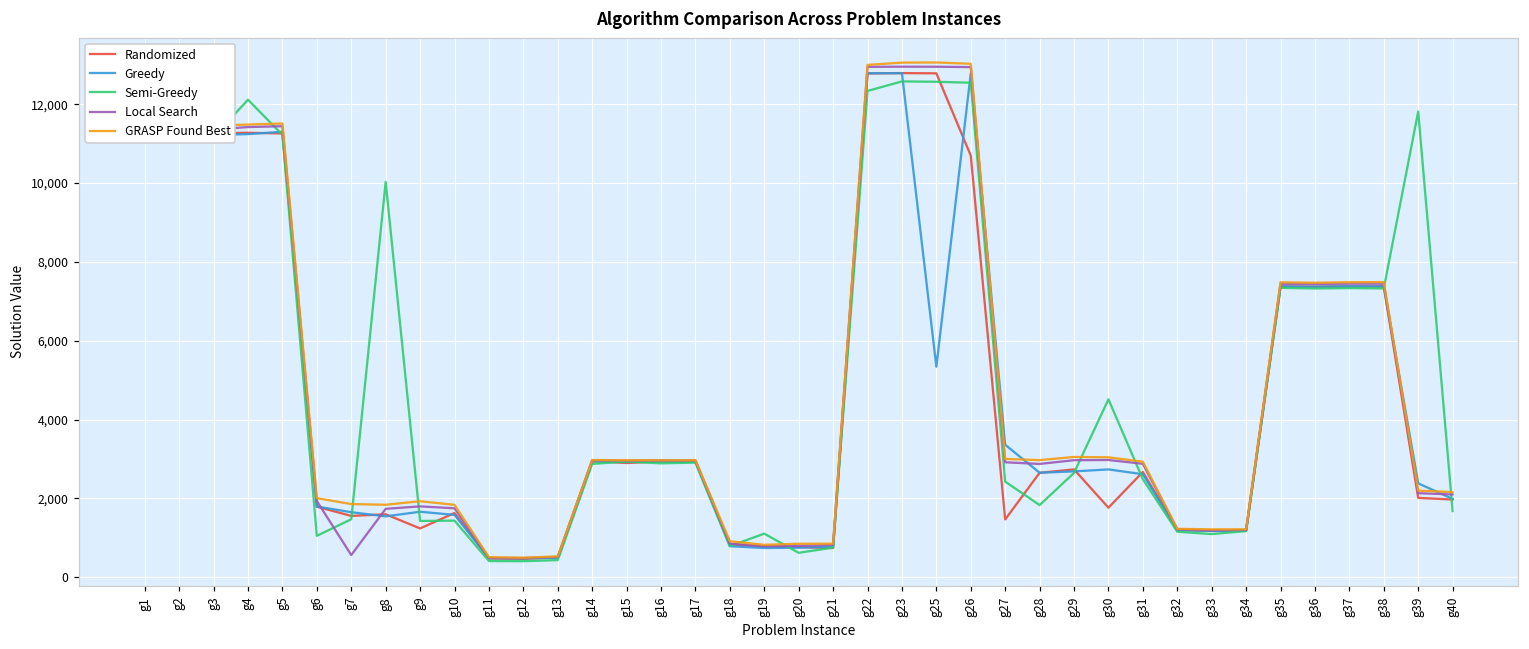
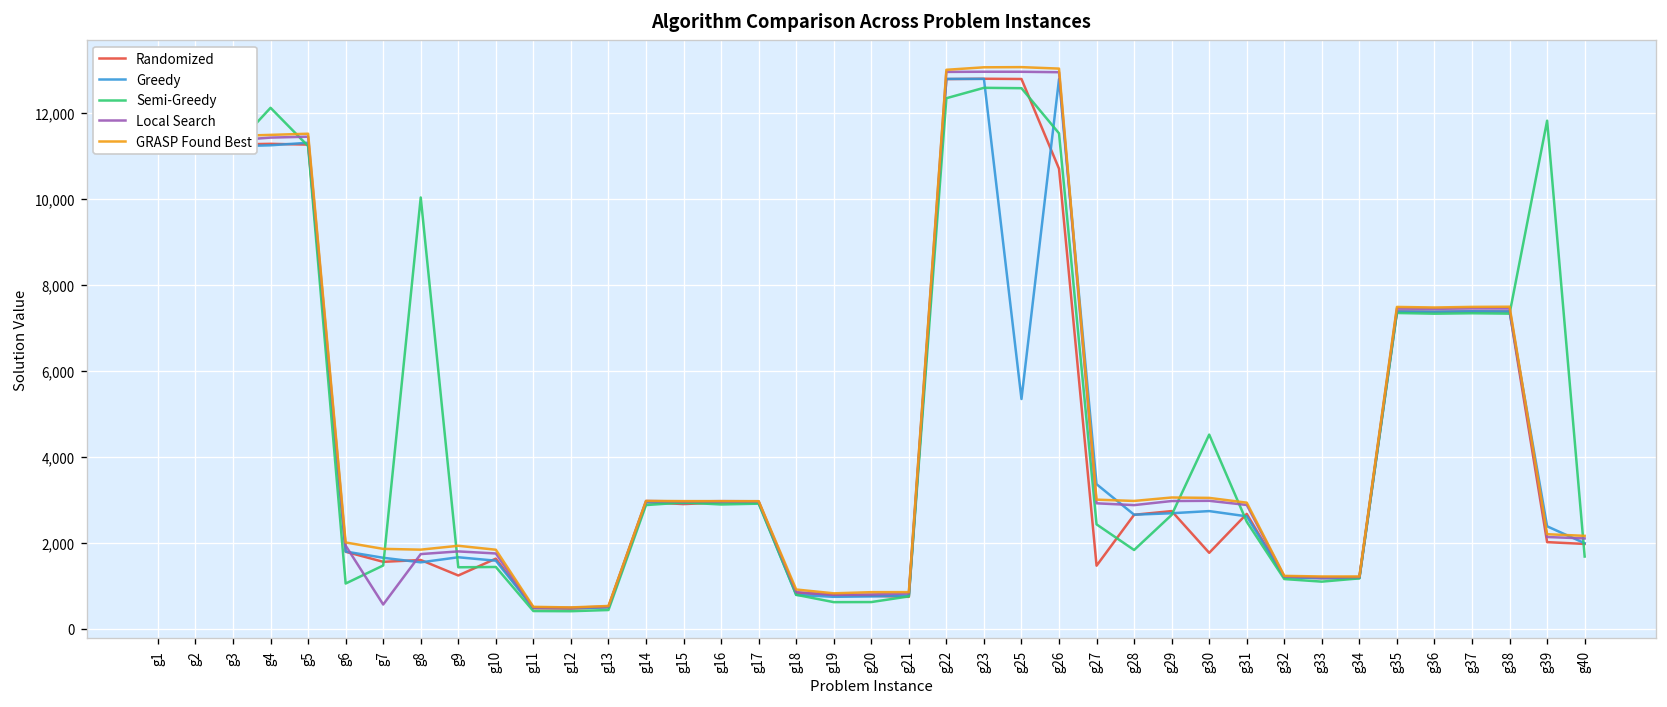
  {
    "Randomized": {
      "g7": "1,600",
      "g9": "1,200",
      "g25": "12,800",
      "g26": "10,700",
      "g27": "1,500",
      "g30": "1,800",
      "g39": "2,000"
    },
    "Greedy": {
      "g7": "1,600",
      "g9": "1,700",
      "g25": "5,300",
      "g26": "12,800",
      "g27": "3,400",
      "g30": "2,700",
      "g39": "2,400"
    },
    "Semi-Greedy": {
      "g4": "12,100",
      "g6": "1,100",
      "g7": "1,500",
      "g8": "10,000",
      "g9": "1,400",
      "g10": "1,400",
-     "g19": "1,100",
+     "g19": "600",
      "g20": "600",
      "g22": "12,300",
      "g23": "12,600",
      "g25": "12,600",
-     "g26": "12,500",
+     "g26": "11,500",
      "g27": "2,400",
      "g28": "1,800",
      "g30": "4,500",
      "g31": "2,500",
      "g33": "1,100",
      "g39": "11,800",
      "g40": "1,700"
    },
    "Local Search": {
      "g6": "1,900",
      "g7": "600",
      "g8": "1,700",
      "g9": "1,800",
      "g10": "1,700",
      "g23": "13,000",
      "g25": "13,000",
      "g26": "12,900",
      "g27": "2,900",
      "g28": "2,900",
      "g29": "3,000"
    },
    "GRASP Found Best": {
      "g6": "2,000",
      "g7": "1,900",
      "g8": "1,800",
      "g9": "1,900",
      "g10": "1,800",
      "g23": "13,100",
      "g25": "13,100",
      "g26": "13,000",
      "g27": "3,000",
      "g28": "3,000",
      "g29": "3,100"
    }
  }
